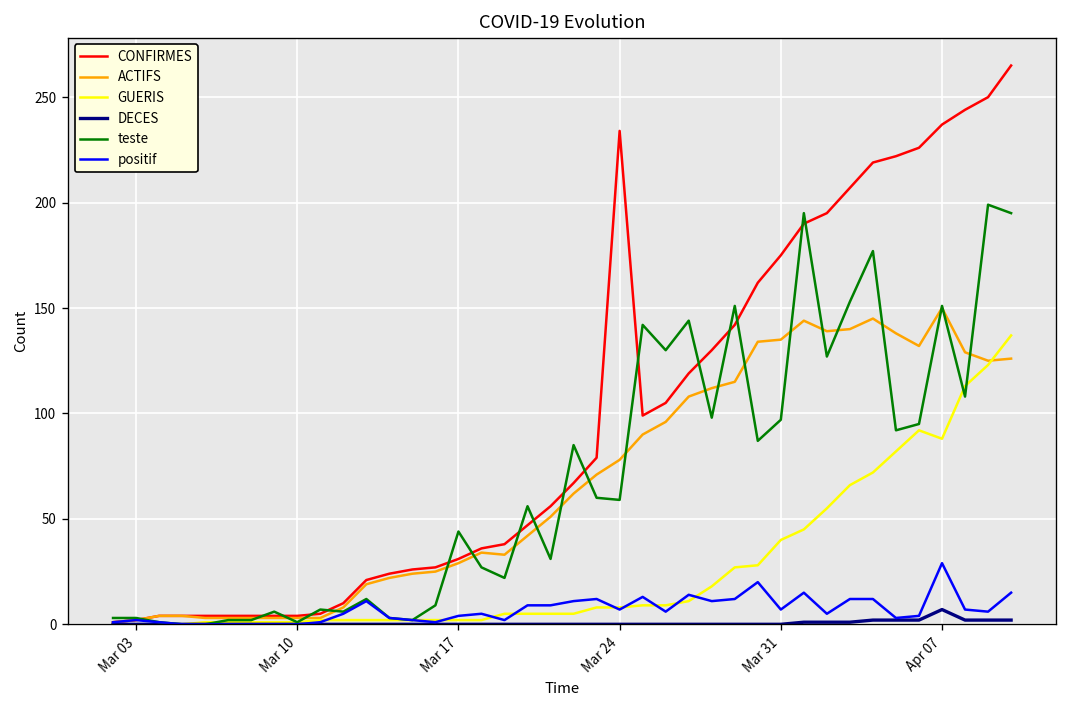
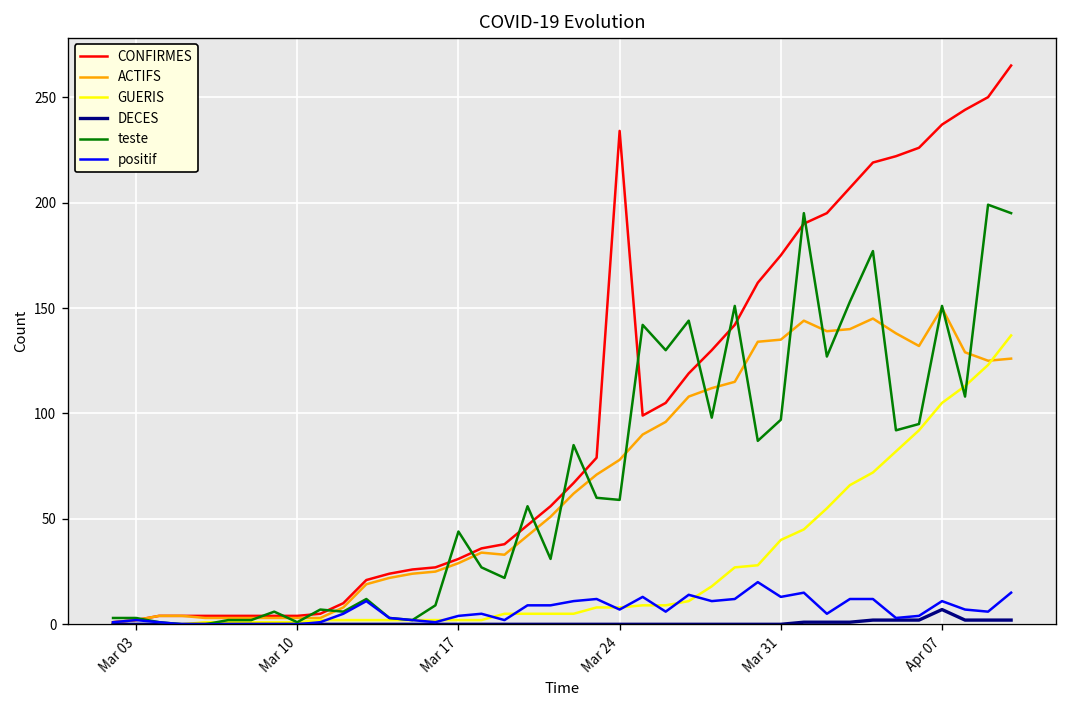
  {
    "CONFIRMES": {
      "Mar 17": 31,
      "Mar 24": 234,
      "Mar 31": 175,
      "Apr 07": 237
    },
    "ACTIFS": {
      "Mar 17": 29,
      "Mar 24": 78,
      "Mar 31": 135
    },
    "GUERIS": {
      "Mar 17": 2,
      "Mar 31": 40,
-     "Apr 07": 88
+     "Apr 07": 105
    },
    "DECES": {
      "Mar 17": 0,
      "Mar 24": 0,
      "Mar 31": 0,
      "Apr 07": 7
    },
    "teste": {
      "Mar 17": 44,
      "Mar 24": 59,
      "Mar 31": 97
    },
    "positif": {
      "Mar 17": 4,
-     "Mar 31": 7,
-     "Apr 07": 29
+     "Mar 31": 13,
+     "Apr 07": 11
    }
  }
